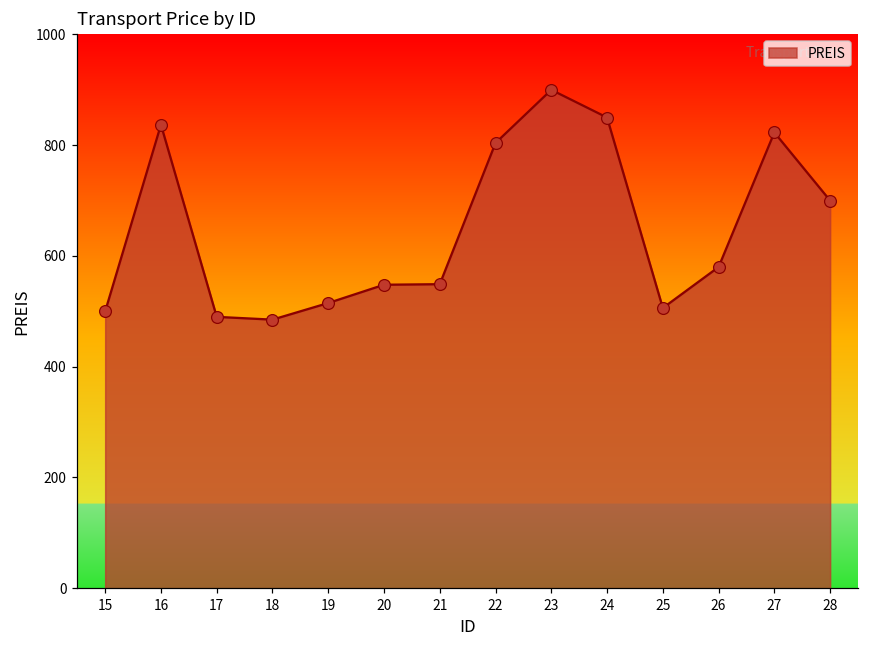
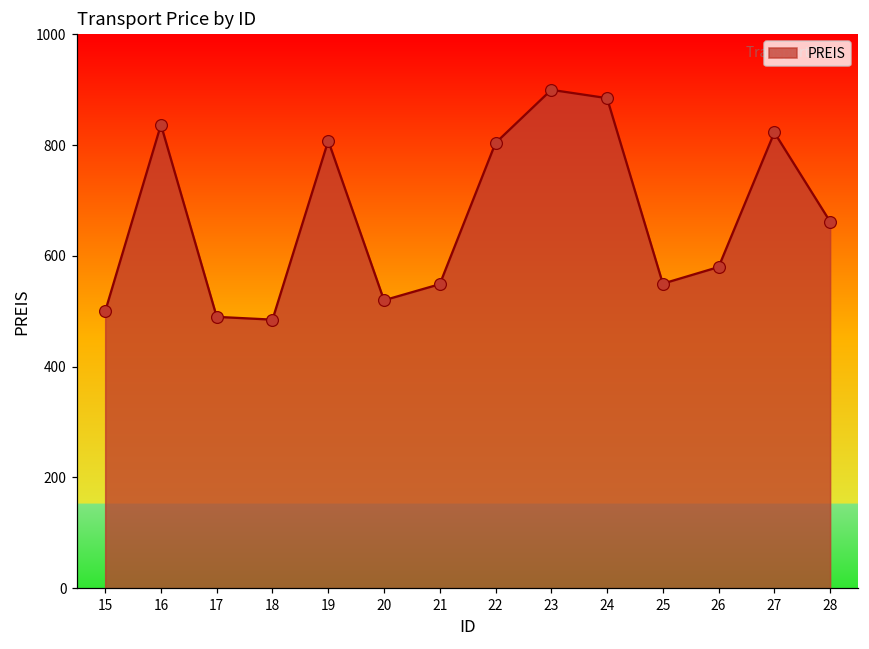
  {
    "15": 500,
    "16": 840,
    "17": 490,
    "18": 490,
-   "19": 520,
-   "20": 550,
+   "19": 810,
+   "20": 520,
    "21": 550,
    "22": 800,
    "23": 900,
-   "24": 850,
-   "25": 510,
+   "24": 890,
+   "25": 550,
    "26": 580,
    "27": 820,
-   "28": 700
+   "28": 660
  }
